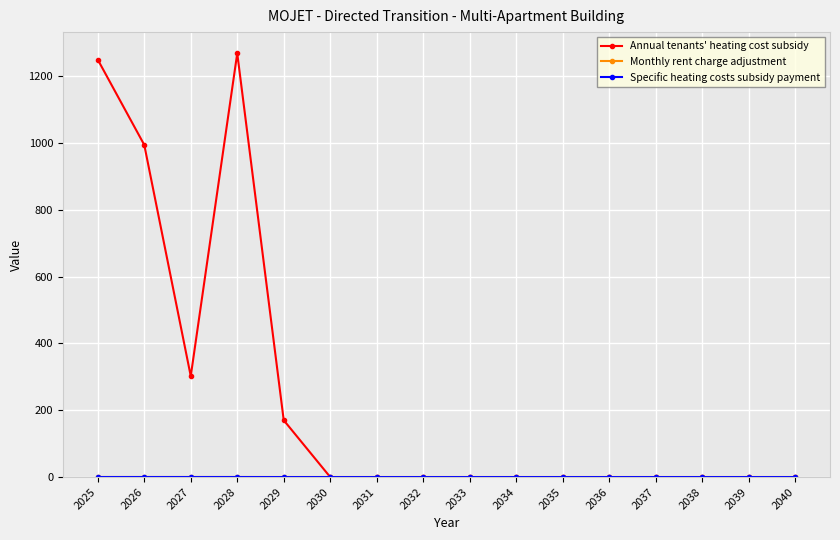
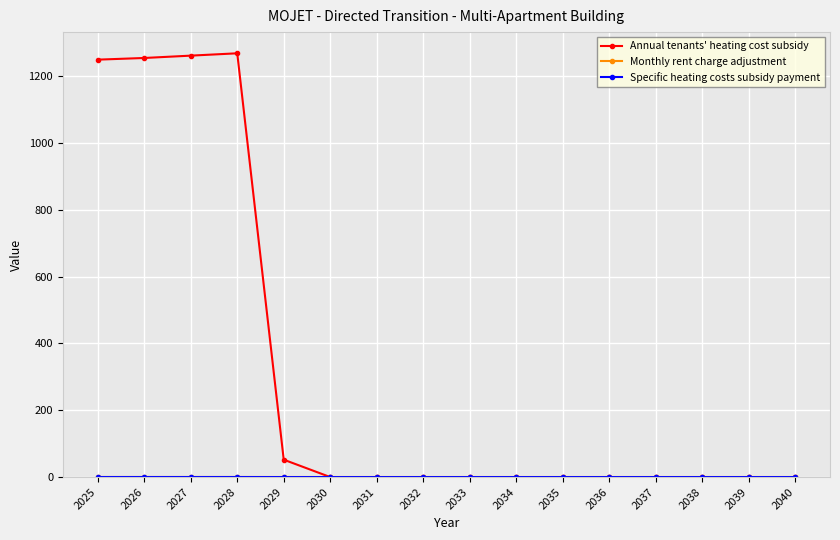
  {
    "Annual tenants' heating cost subsidy": {
      "2025": 1250,
-     "2026": 990,
-     "2027": 300,
+     "2026": 1250,
+     "2027": 1260,
      "2028": 1270,
-     "2029": 170
+     "2029": 50
    },
    "Specific heating costs subsidy payment": {
      "2025": 0,
      "2026": 0,
      "2027": 0,
      "2028": 0,
      "2029": 0
    }
  }
